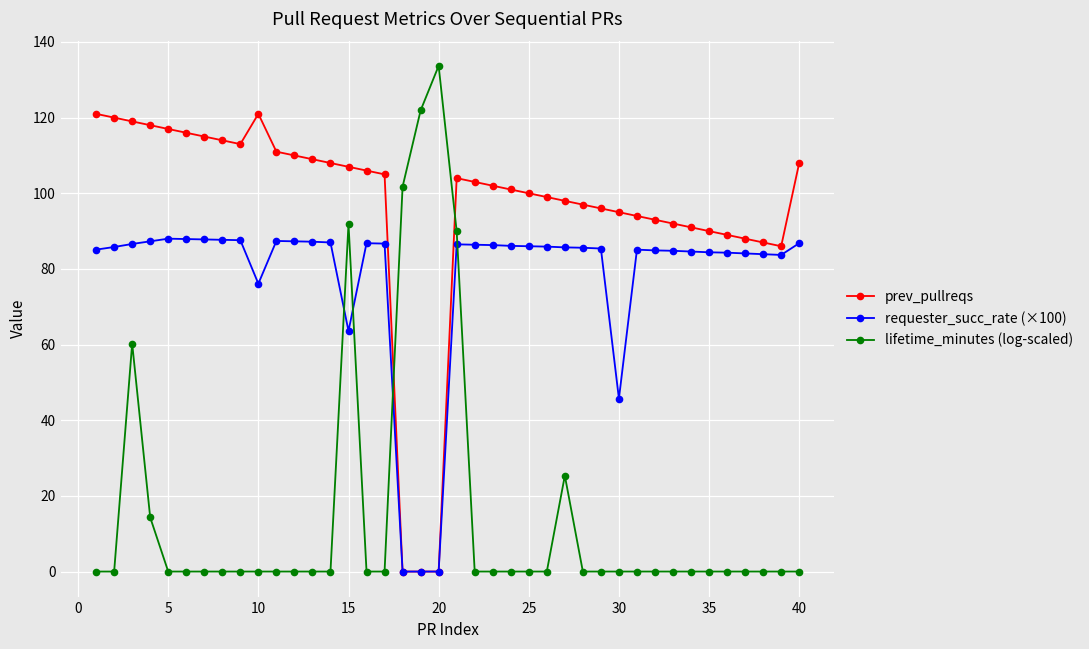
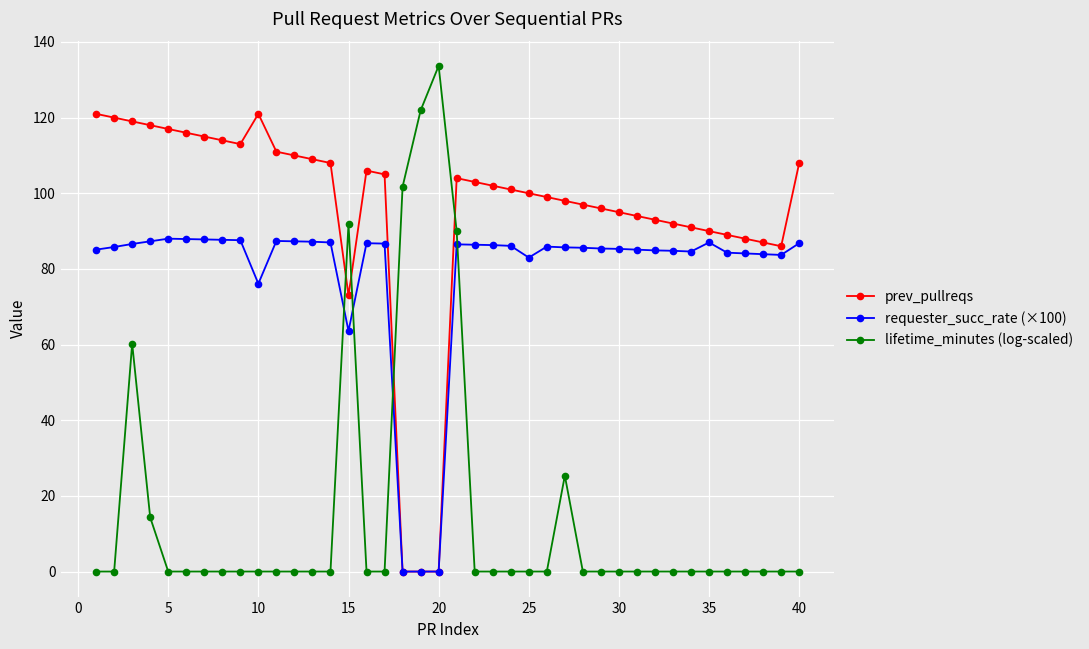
  {
    "prev_pullreqs": {
      "5": 117,
      "10": 121,
-     "15": 107,
+     "15": 73,
      "25": 100,
      "30": 95,
      "35": 90,
      "40": 108
    },
    "requester_succ_rate (×100)": {
      "5": 88,
      "10": 76,
      "15": 64,
-     "25": 86,
-     "30": 46,
-     "35": 84,
+     "25": 83,
+     "30": 85,
+     "35": 87,
      "40": 87
    },
    "lifetime_minutes (log-scaled)": {
      "5": 0,
      "10": 0,
      "15": 92,
      "20": 134,
      "25": 0,
      "30": 0,
      "35": 0,
      "40": 0
    }
  }
